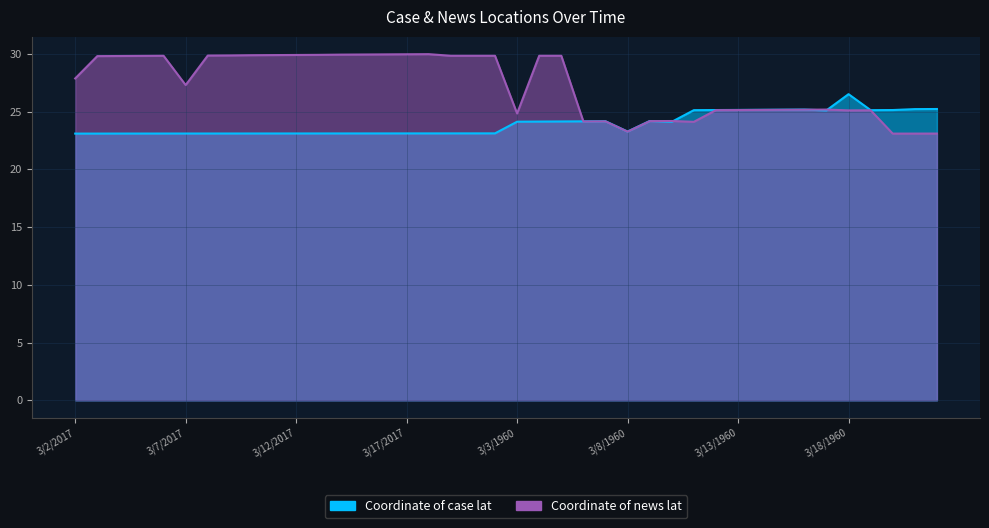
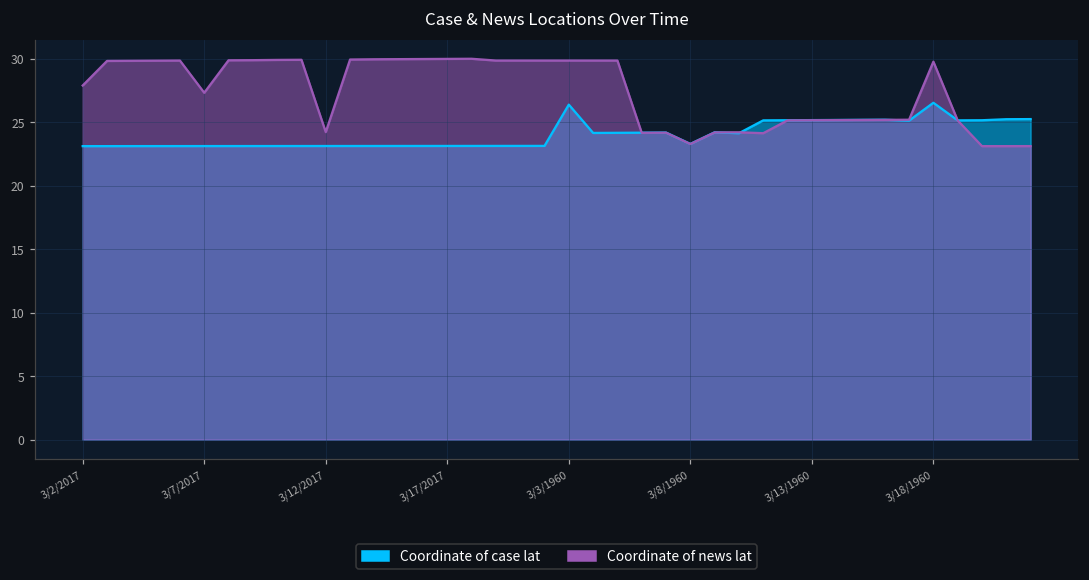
  {
    "Coordinate of case lat": {
      "3/2/2017": 23.1,
      "3/7/2017": 23.1,
      "3/12/2017": 23.1,
      "3/17/2017": 23.1,
-     "3/3/1960": 24.1,
+     "3/3/1960": 26.4,
      "3/18/1960": 26.5
    },
    "Coordinate of news lat": {
      "3/2/2017": 27.9,
      "3/7/2017": 27.3,
-     "3/12/2017": 29.9,
+     "3/12/2017": 24.2,
      "3/17/2017": 30.0,
-     "3/3/1960": 24.8,
-     "3/18/1960": 25.1
+     "3/3/1960": 29.8,
+     "3/18/1960": 29.8
    }
  }
